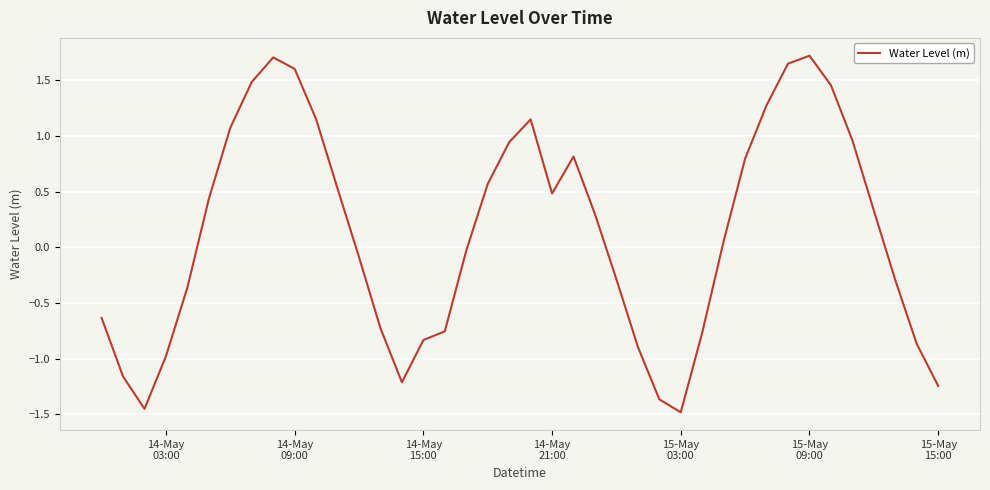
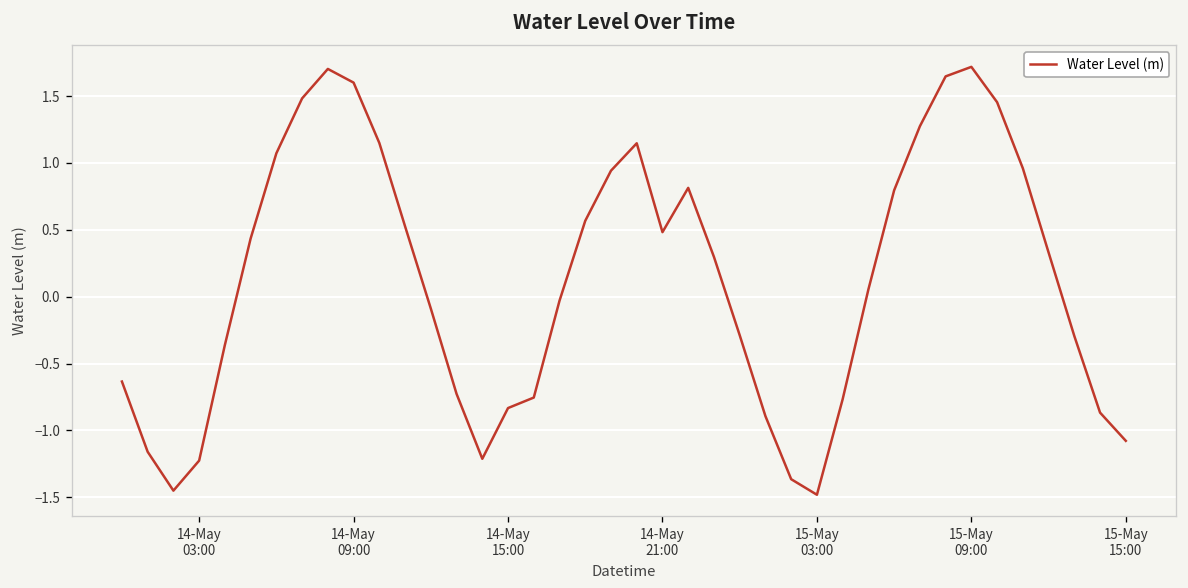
  {
-   "14-May 03:00": -0.98,
+   "14-May 03:00": -1.23,
    "14-May 09:00": 1.60,
    "14-May 15:00": -0.83,
    "14-May 21:00": 0.48,
    "15-May 03:00": -1.48,
    "15-May 09:00": 1.72,
-   "15-May 15:00": -1.24
+   "15-May 15:00": -1.08
  }
